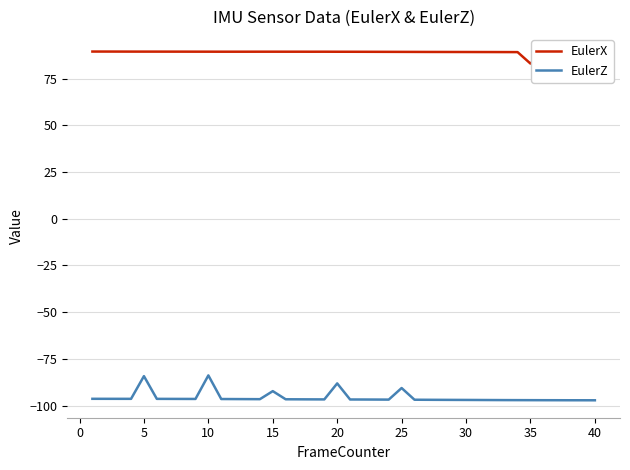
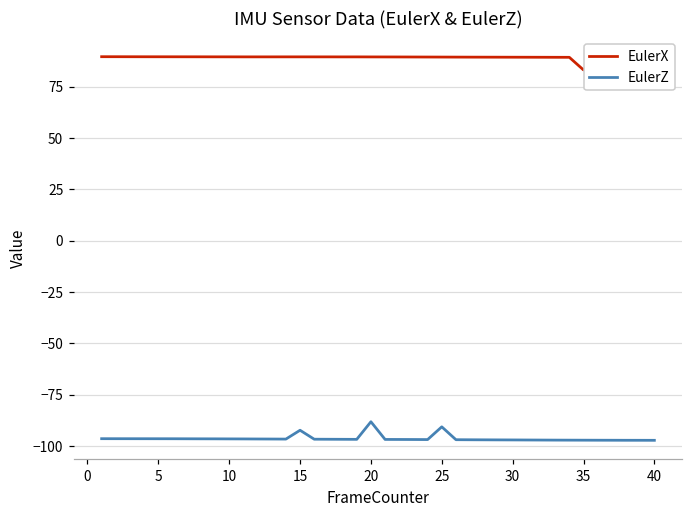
  {
    "EulerX": {
      "5": 90,
      "10": 90,
      "15": 90,
      "20": 89,
      "25": 89,
      "30": 89,
      "35": 83
    },
    "EulerZ": {
-     "5": -84,
-     "10": -84,
+     "5": -96,
+     "10": -96,
      "15": -92,
      "20": -88,
      "25": -91,
      "30": -97,
      "35": -97,
      "40": -97
    }
  }
